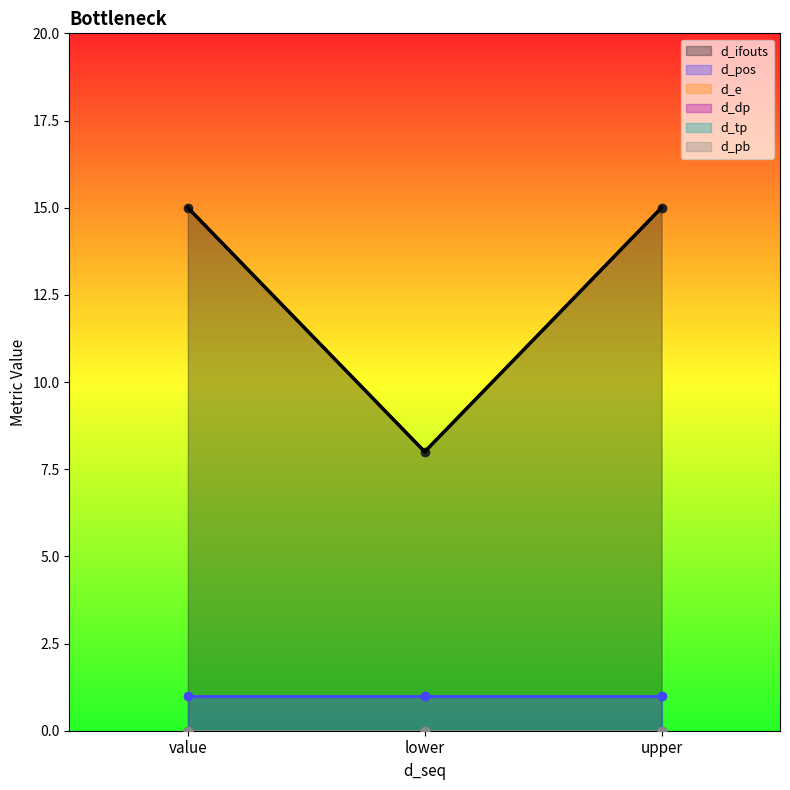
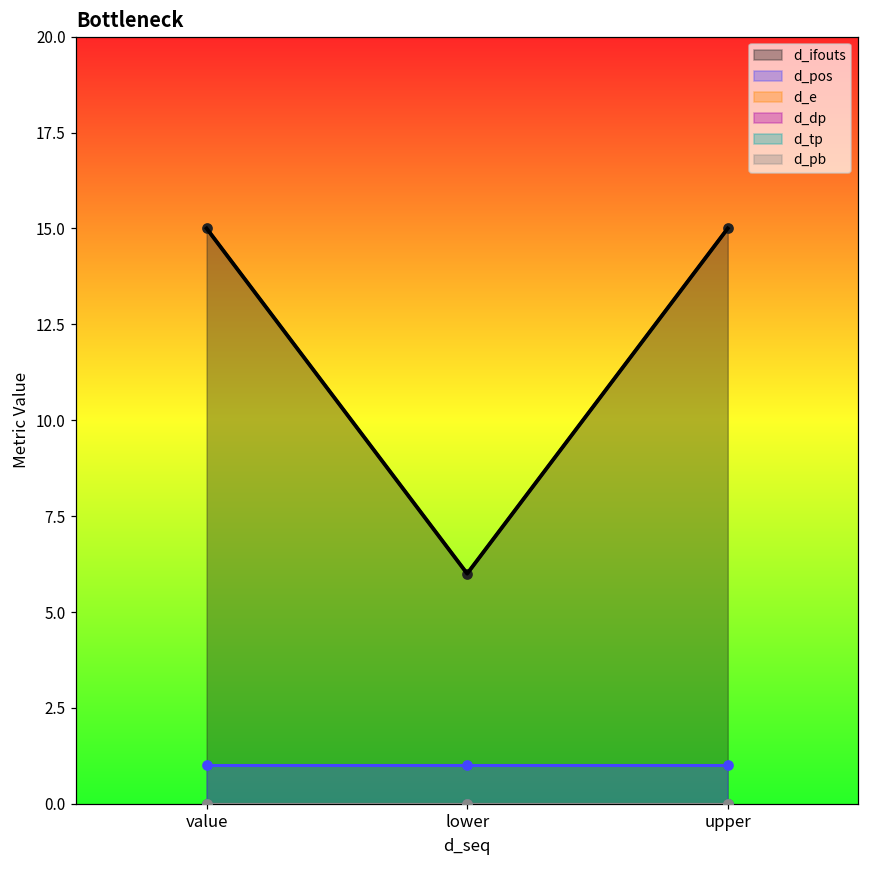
  {
    "d_ifouts": {
      "value": 15,
-     "lower": 8,
+     "lower": 6,
      "upper": 15
    },
    "d_pos": {
      "value": 1,
      "lower": 1,
      "upper": 1
    },
    "d_pb": {
      "value": 0,
      "lower": 0,
      "upper": 0
    }
  }
